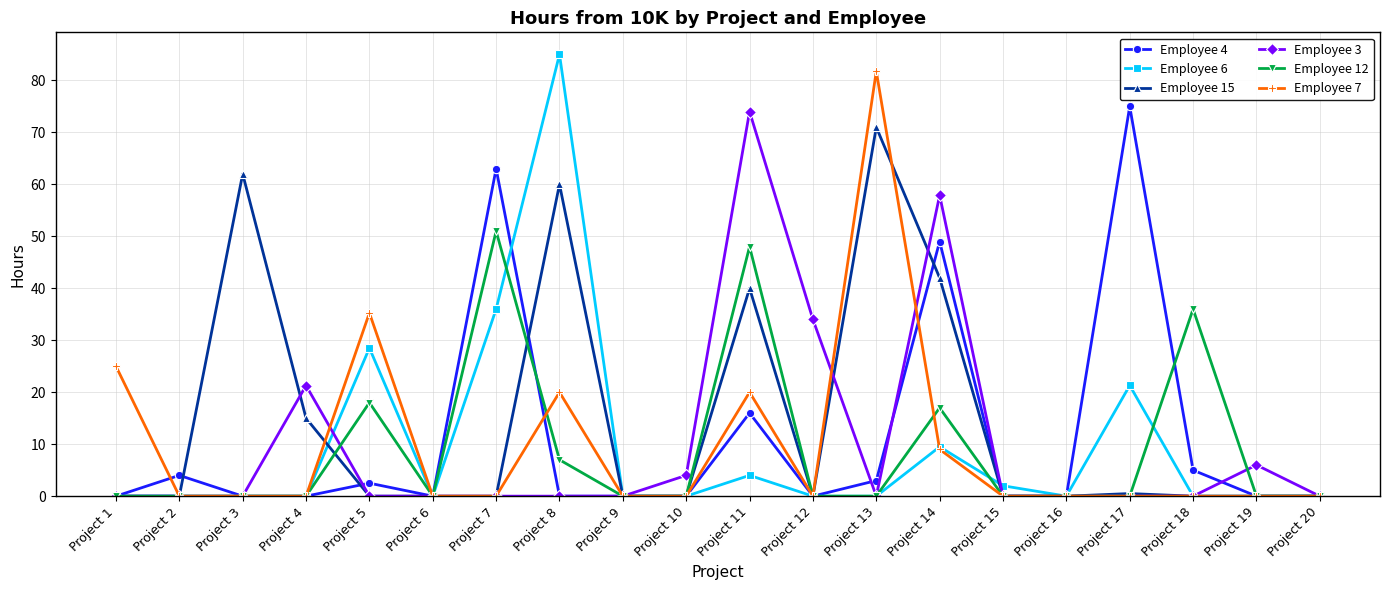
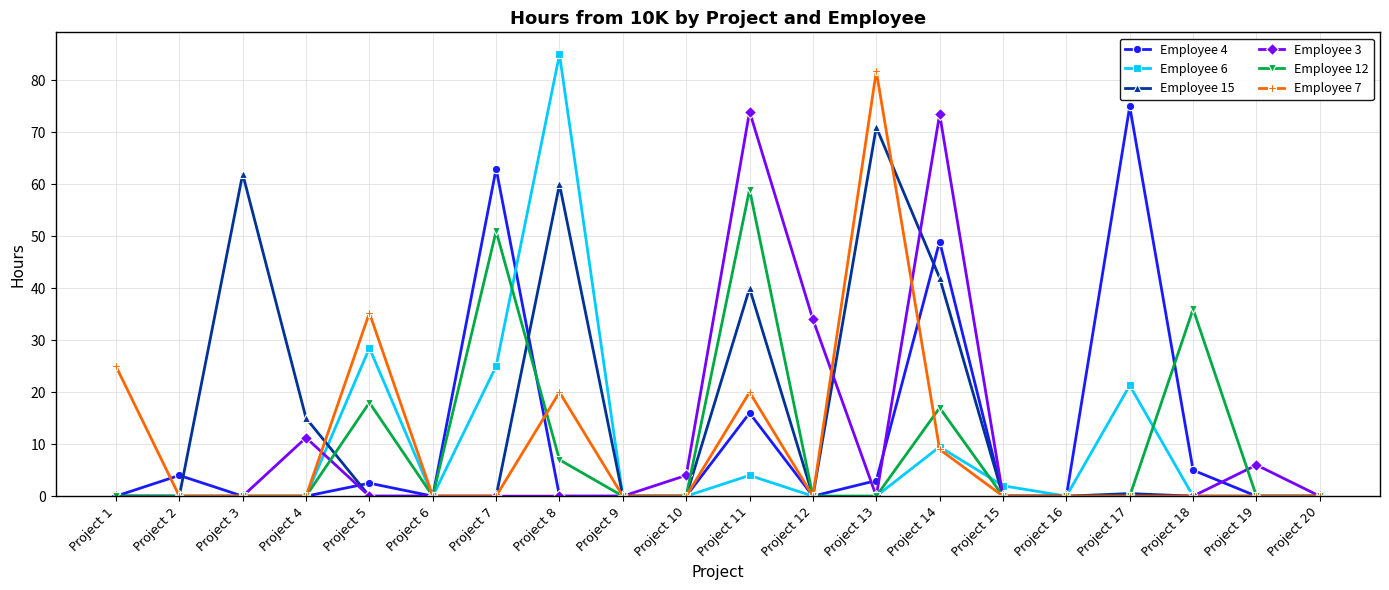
  {
    "Employee 4": {
      "Project 2": 4,
      "Project 5": 3,
      "Project 7": 63,
      "Project 11": 16,
      "Project 13": 3,
      "Project 14": 49,
      "Project 17": 75,
      "Project 18": 5
    },
    "Employee 6": {
      "Project 5": 29,
-     "Project 7": 36,
+     "Project 7": 25,
      "Project 8": 85,
      "Project 11": 4,
      "Project 14": 10,
      "Project 15": 2,
      "Project 17": 21
    },
    "Employee 15": {
      "Project 3": 62,
      "Project 4": 15,
      "Project 8": 60,
      "Project 11": 40,
      "Project 13": 71,
      "Project 14": 42,
      "Project 17": 1
    },
    "Employee 3": {
-     "Project 4": 21,
+     "Project 4": 11,
      "Project 10": 4,
      "Project 11": 74,
      "Project 12": 34,
-     "Project 14": 58,
+     "Project 14": 74,
      "Project 19": 6
    },
    "Employee 12": {
      "Project 5": 18,
      "Project 7": 51,
      "Project 8": 7,
-     "Project 11": 48,
+     "Project 11": 59,
      "Project 14": 17,
      "Project 18": 36
    },
    "Employee 7": {
      "Project 1": 25,
      "Project 5": 35,
      "Project 8": 20,
      "Project 11": 20,
      "Project 13": 82,
      "Project 14": 9
    }
  }
